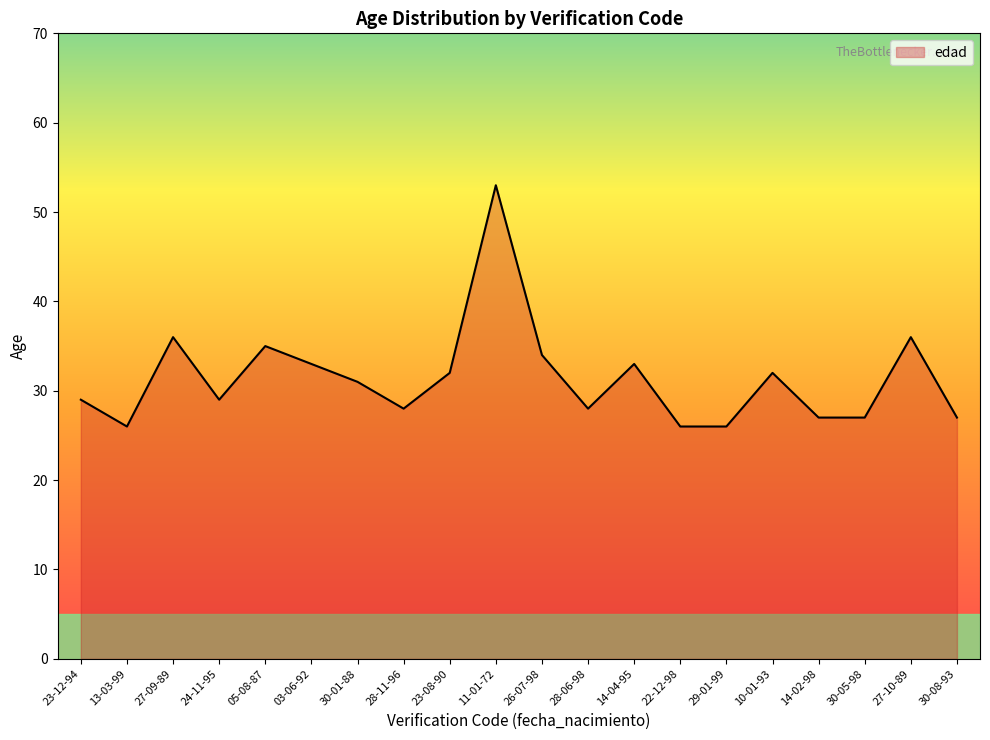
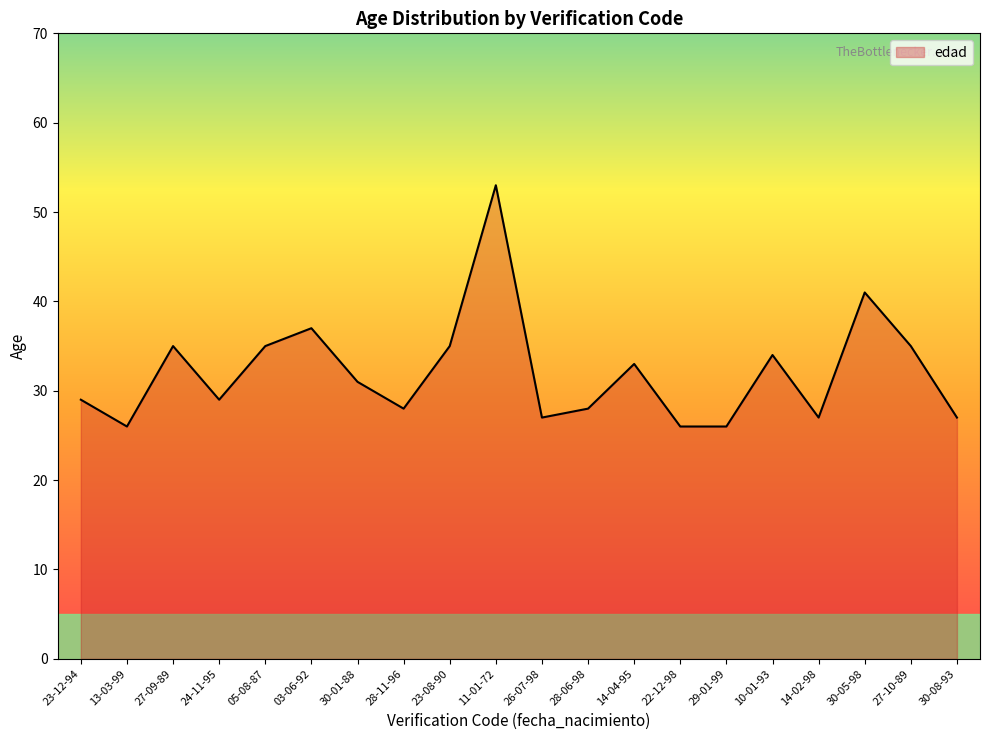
  {
    "23-12-94": 29,
    "13-03-99": 26,
-   "27-09-89": 36,
+   "27-09-89": 35,
    "24-11-95": 29,
    "05-08-87": 35,
-   "03-06-92": 33,
+   "03-06-92": 37,
    "30-01-88": 31,
    "28-11-96": 28,
-   "23-08-90": 32,
+   "23-08-90": 35,
    "11-01-72": 53,
-   "26-07-98": 34,
+   "26-07-98": 27,
    "28-06-98": 28,
    "14-04-95": 33,
    "22-12-98": 26,
    "29-01-99": 26,
-   "10-01-93": 32,
+   "10-01-93": 34,
    "14-02-98": 27,
-   "30-05-98": 27,
-   "27-10-89": 36,
+   "30-05-98": 41,
+   "27-10-89": 35,
    "30-08-93": 27
  }
